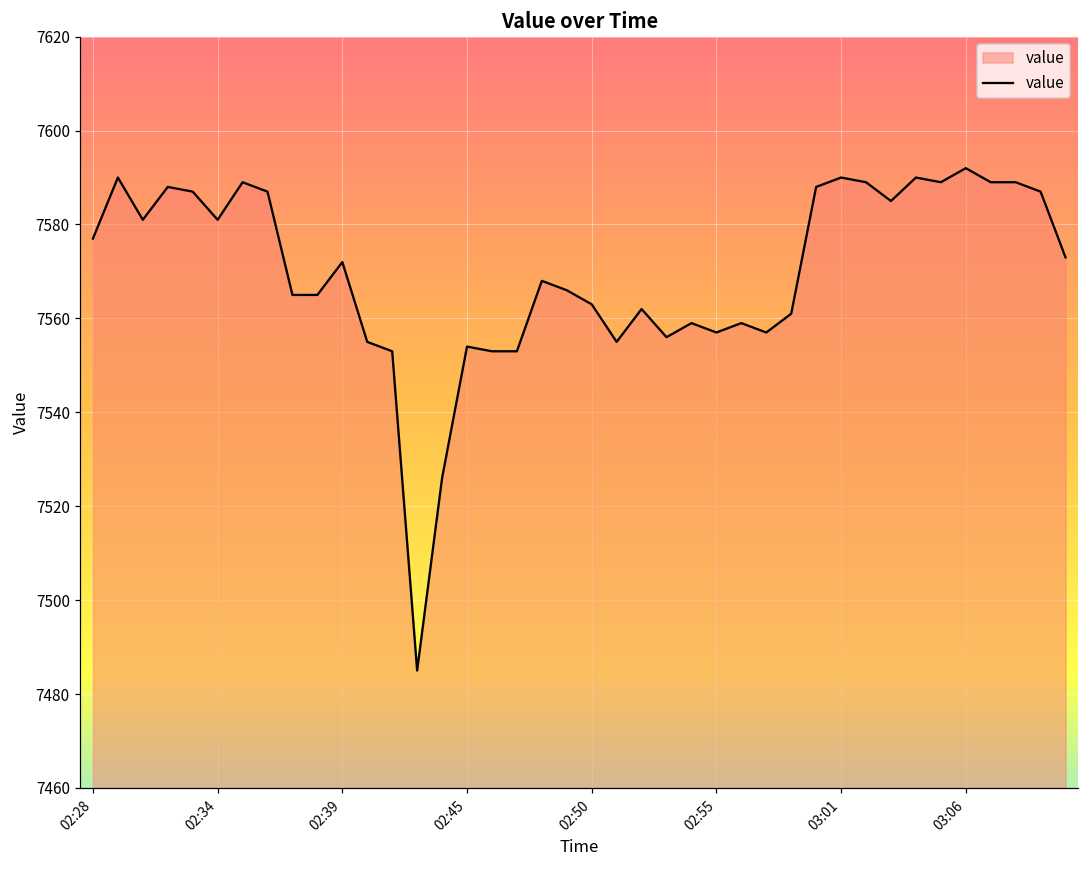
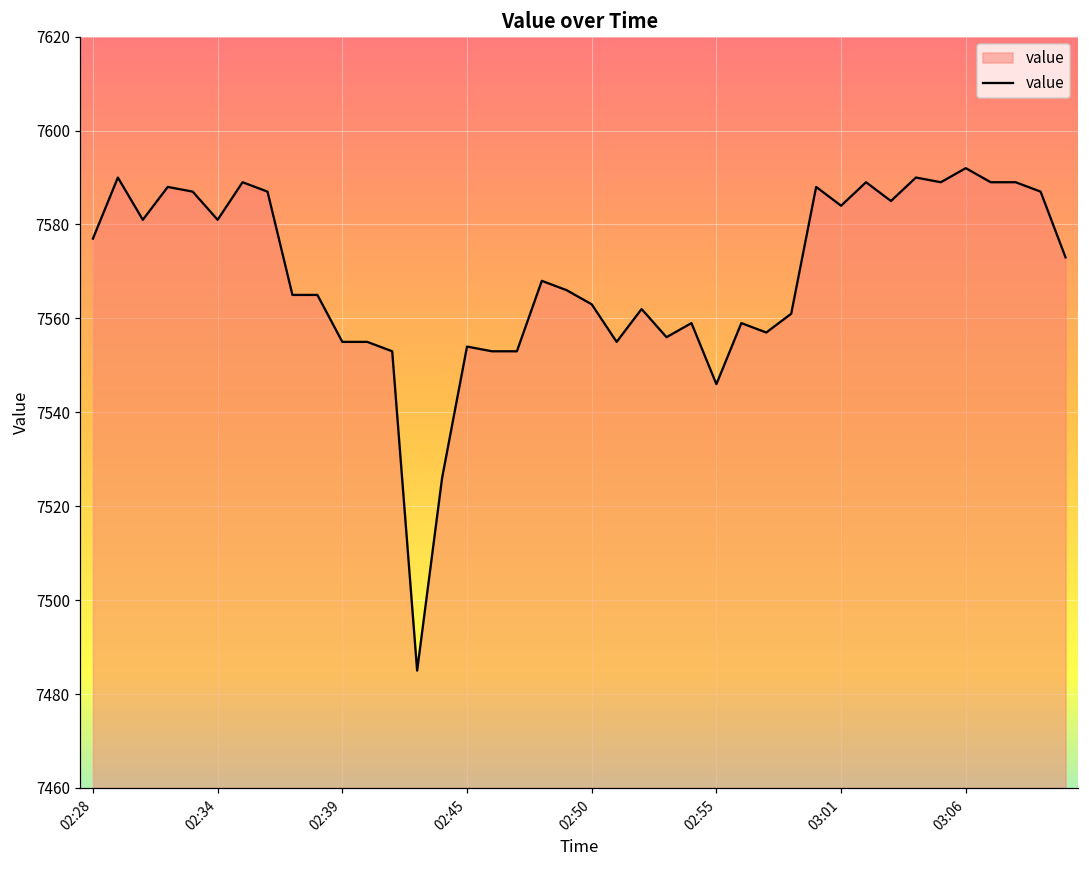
  {
    "02:28": 7577,
    "02:34": 7581,
-   "02:39": 7572,
+   "02:39": 7555,
    "02:45": 7554,
    "02:50": 7563,
-   "02:55": 7557,
-   "03:01": 7590,
+   "02:55": 7546,
+   "03:01": 7584,
    "03:06": 7592
  }
